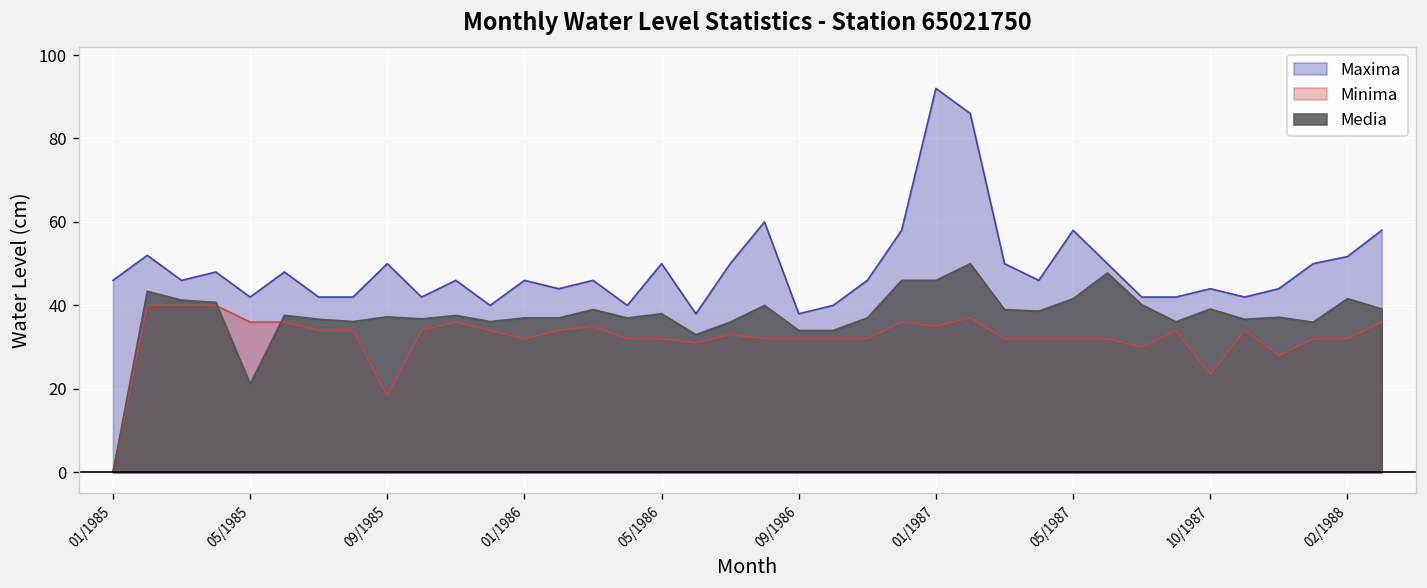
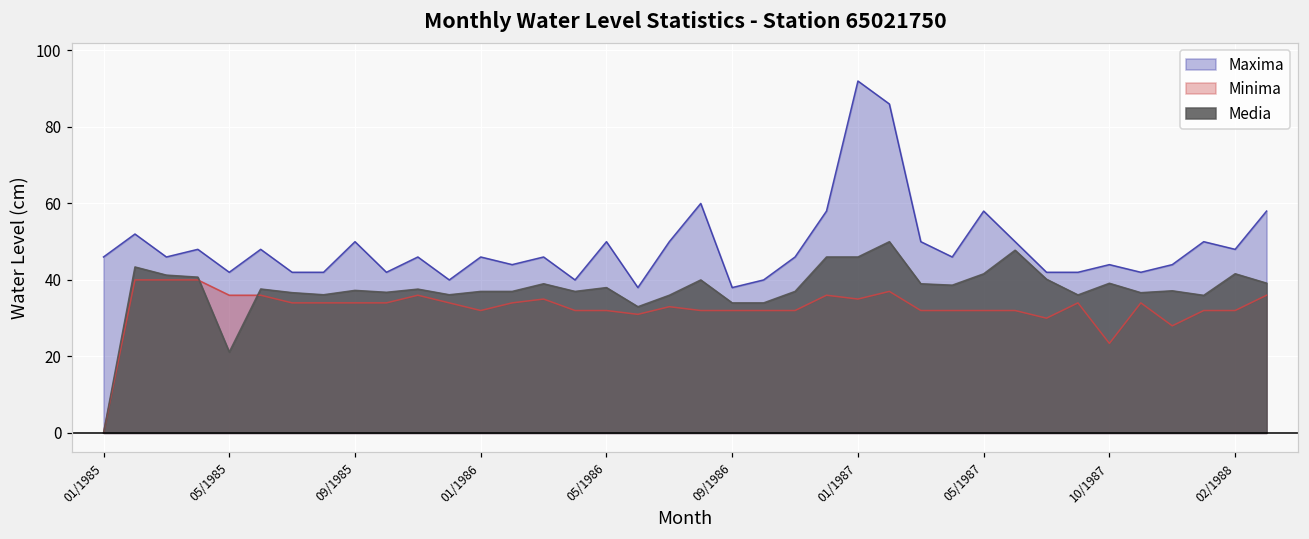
  {
    "Maxima": {
      "01/1985": 46,
      "05/1985": 42,
      "09/1985": 50,
      "01/1986": 46,
      "05/1986": 50,
      "09/1986": 38,
      "01/1987": 92,
      "05/1987": 58,
      "10/1987": 44,
-     "02/1988": 52
+     "02/1988": 48
    },
    "Minima": {
      "05/1985": 36,
-     "09/1985": 18,
+     "09/1985": 34,
      "01/1986": 32,
      "05/1986": 32,
      "09/1986": 32,
      "01/1987": 35,
      "05/1987": 32,
      "10/1987": 23,
      "02/1988": 32
    },
    "Media": {
      "05/1985": 21,
      "09/1985": 37,
      "01/1986": 37,
      "05/1986": 38,
      "09/1986": 34,
      "01/1987": 46,
      "05/1987": 42,
      "10/1987": 39,
      "02/1988": 42
    }
  }
